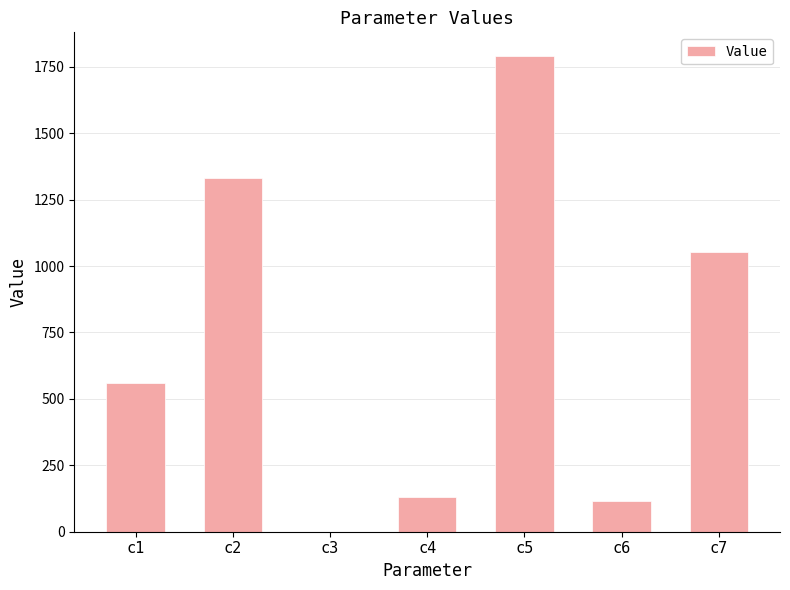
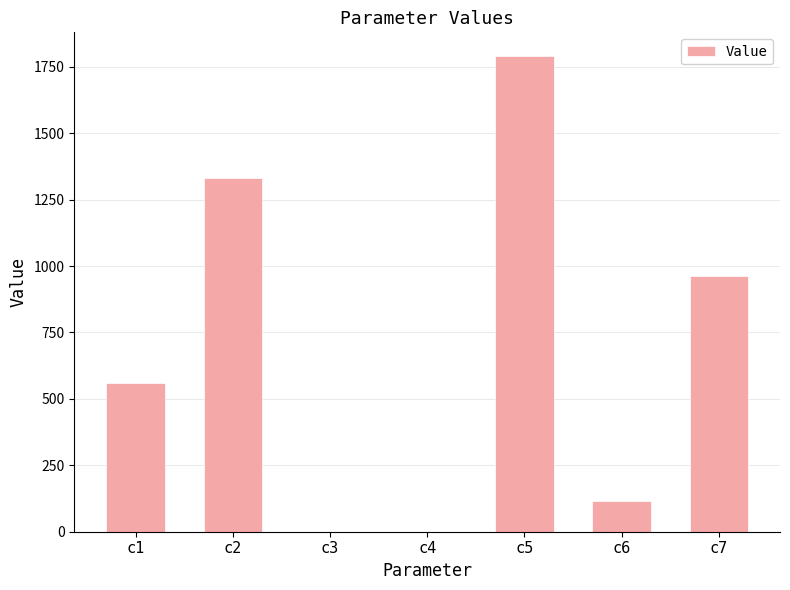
  {
    "c1": 560,
    "c2": 1330,
-   "c4": 130,
+   "c4": 0,
    "c5": 1790,
    "c6": 120,
-   "c7": 1050
+   "c7": 960
  }
